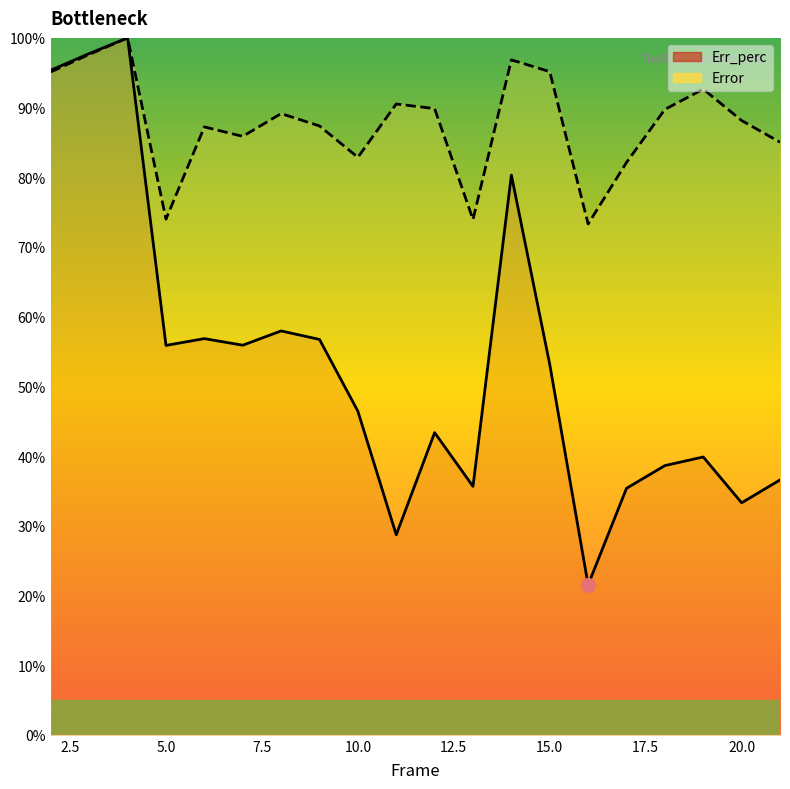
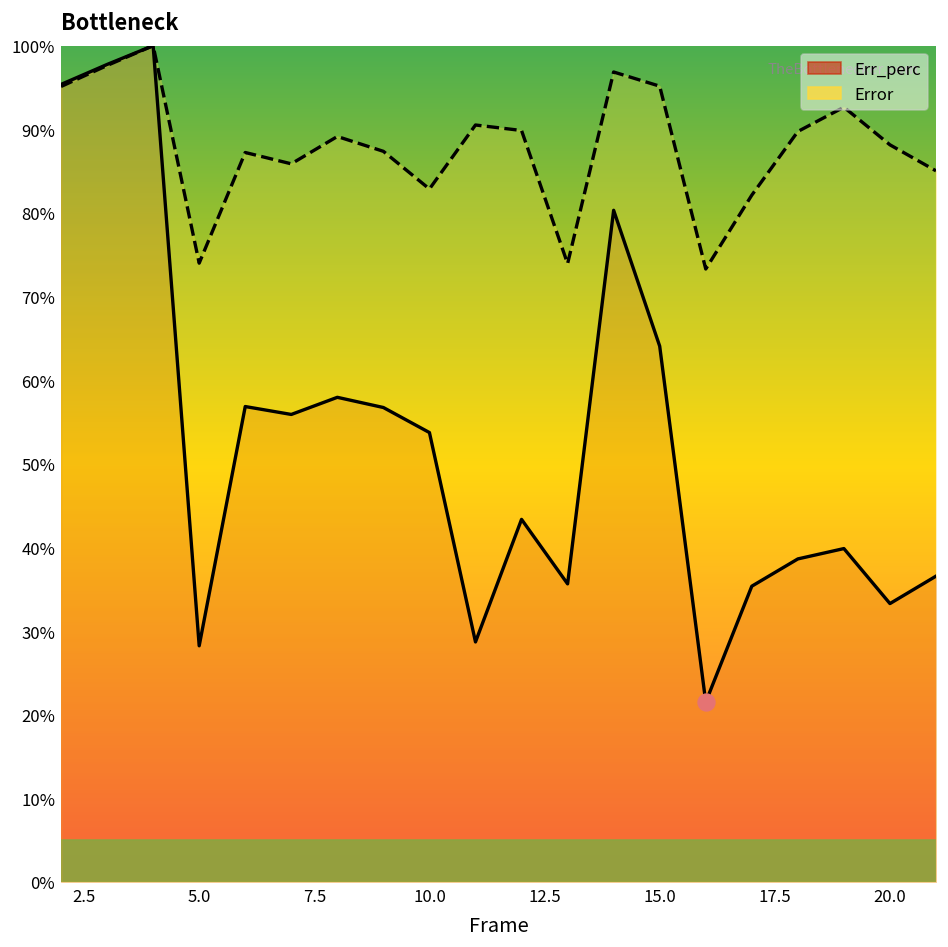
  {
    "Err_perc": {
-     "5.0": "56%",
-     "10.0": "46%",
-     "15.0": "53%",
+     "5.0": "28%",
+     "10.0": "54%",
+     "15.0": "64%",
      "20.0": "33%"
    },
    "Error": {
      "5.0": "74%",
      "10.0": "83%",
      "15.0": "95%",
      "20.0": "88%"
    }
  }
